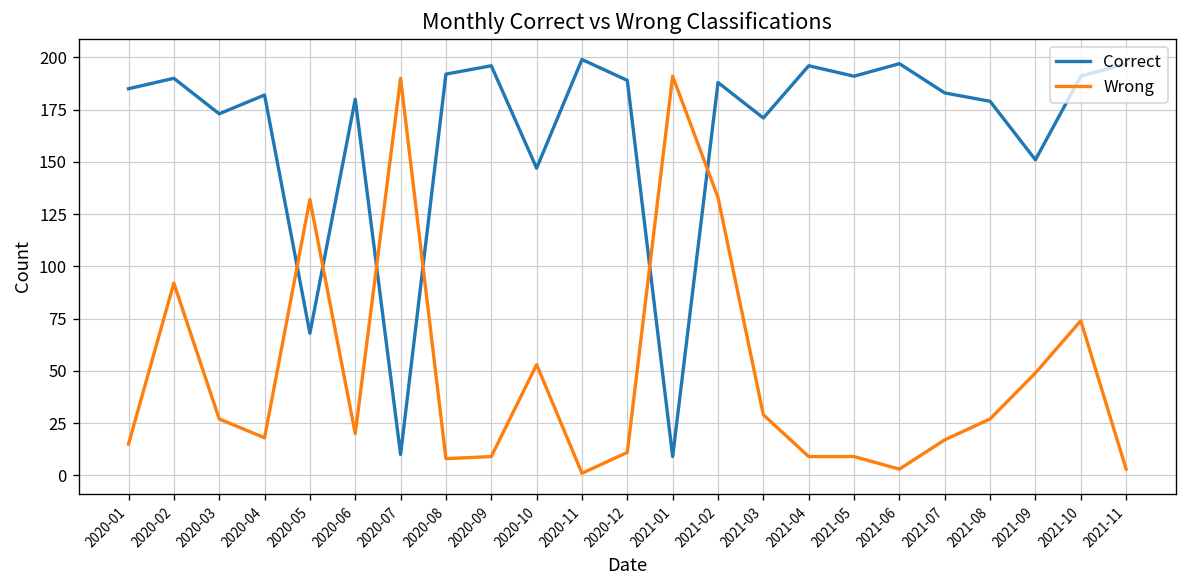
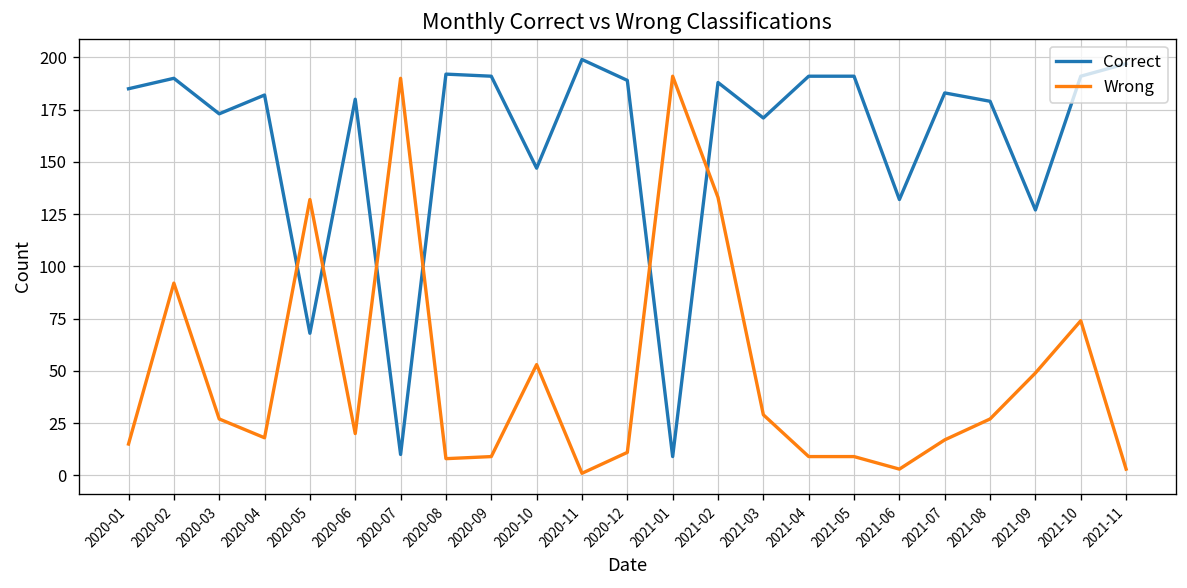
  {
    "Correct": {
      "2020-01": 185,
      "2020-02": 190,
      "2020-03": 173,
      "2020-04": 182,
      "2020-05": 68,
      "2020-06": 180,
      "2020-07": 10,
      "2020-08": 192,
-     "2020-09": 196,
+     "2020-09": 191,
      "2020-10": 147,
      "2020-11": 199,
      "2020-12": 189,
      "2021-01": 9,
      "2021-02": 188,
      "2021-03": 171,
-     "2021-04": 196,
+     "2021-04": 191,
      "2021-05": 191,
-     "2021-06": 197,
+     "2021-06": 132,
      "2021-07": 183,
      "2021-08": 179,
-     "2021-09": 151
+     "2021-09": 127
    },
    "Wrong": {
      "2020-01": 15,
      "2020-02": 92,
      "2020-03": 27,
      "2020-04": 18,
      "2020-05": 132,
      "2020-06": 20,
      "2020-07": 190,
      "2020-08": 8,
      "2020-09": 9,
      "2020-10": 53,
      "2020-11": 1,
      "2020-12": 11,
      "2021-01": 191,
      "2021-02": 133,
      "2021-03": 29,
      "2021-04": 9,
      "2021-05": 9,
      "2021-06": 3,
      "2021-07": 17,
      "2021-08": 27,
      "2021-09": 49,
      "2021-10": 74,
      "2021-11": 3
    }
  }
